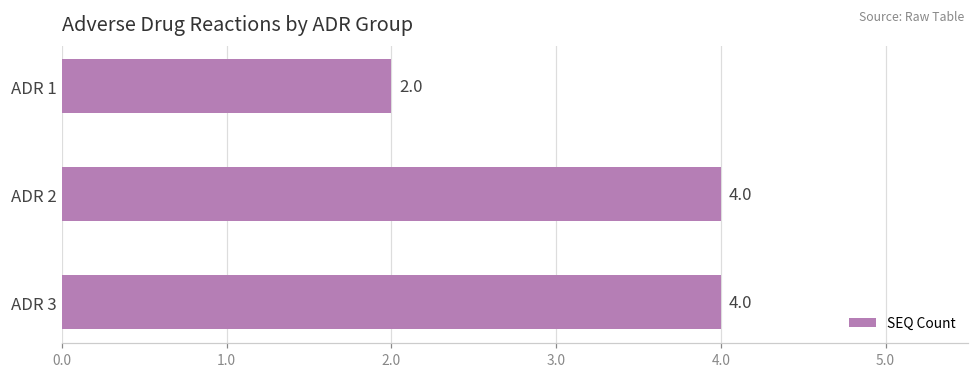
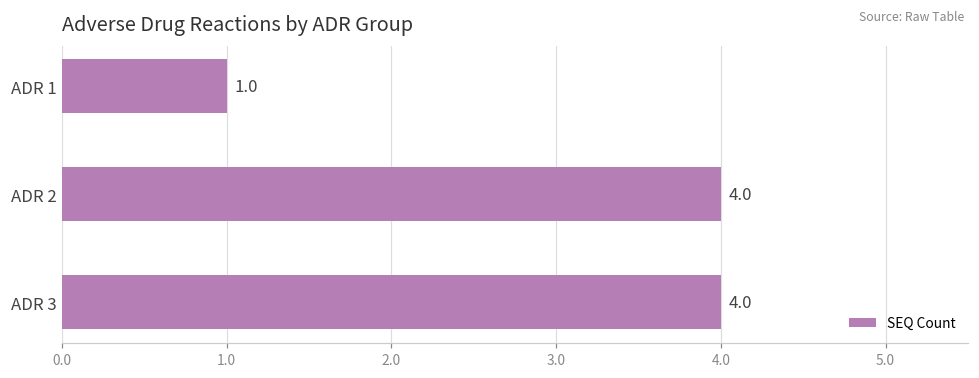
  {
-   "ADR 1": 2.0,
+   "ADR 1": 1.0,
    "ADR 2": 4.0,
    "ADR 3": 4.0
  }
